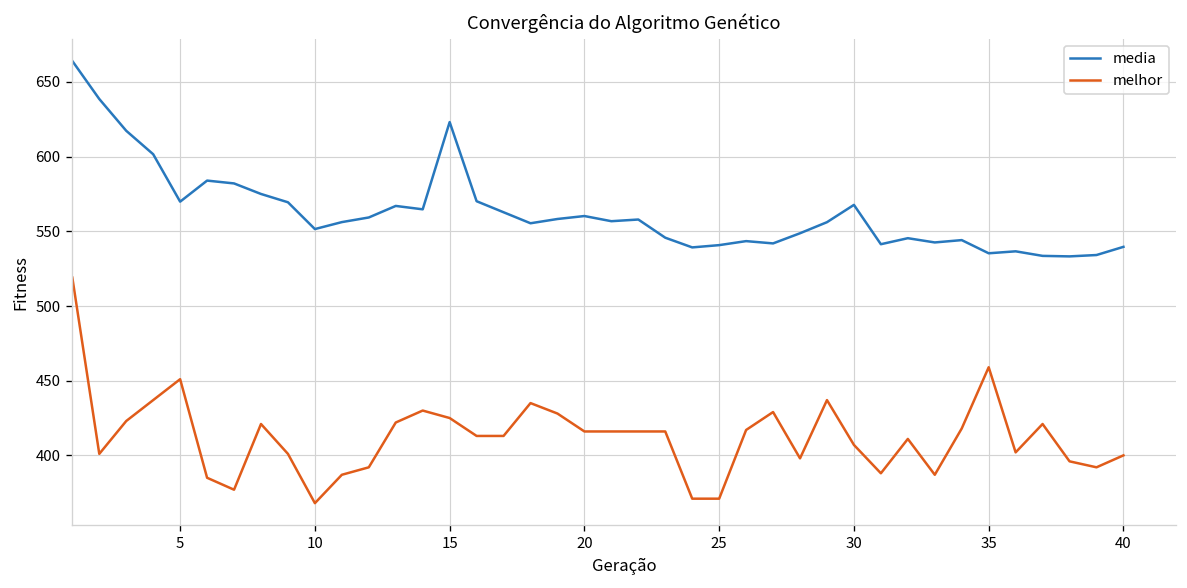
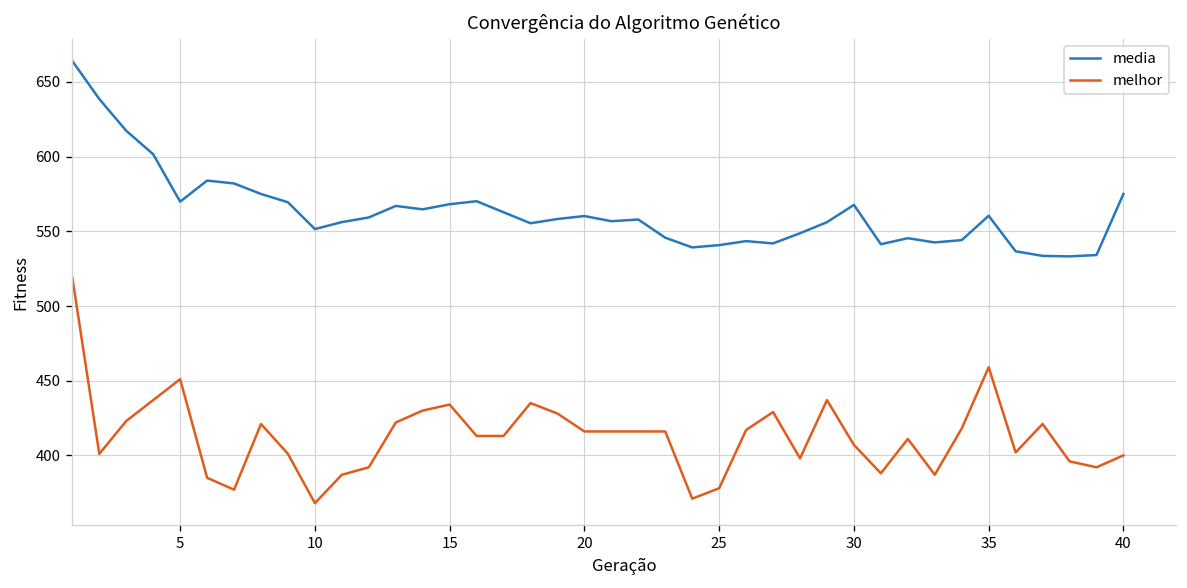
  {
    "media": {
      "5": 570,
      "10": 552,
-     "15": 623,
+     "15": 568,
      "20": 560,
      "25": 541,
      "30": 568,
-     "35": 535,
-     "40": 540
+     "35": 560,
+     "40": 575
    },
    "melhor": {
      "5": 451,
      "10": 368,
-     "15": 425,
+     "15": 434,
      "20": 416,
-     "25": 371,
+     "25": 378,
      "30": 407,
      "35": 459,
      "40": 400
    }
  }
